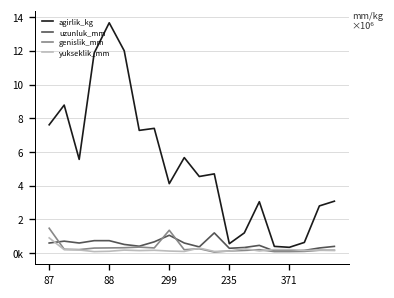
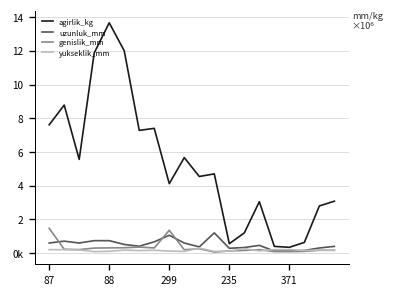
  {
    "agirlik_kg": {
      "87": 7.6,
      "88": 13.7,
      "299": 4.1,
      "235": 0.6
    },
    "uzunluk_mm": {
      "87": 0.6,
      "88": 0.7,
      "299": 1.1
    },
    "genislik_mm": {
      "87": 1.5,
      "88": 0.3,
      "299": 1.4
    },
    "yukseklik_mm": {
-     "87": 0.9,
+     "87": 0.2,
      "88": 0.1,
      "299": 0.1
    }
  }
